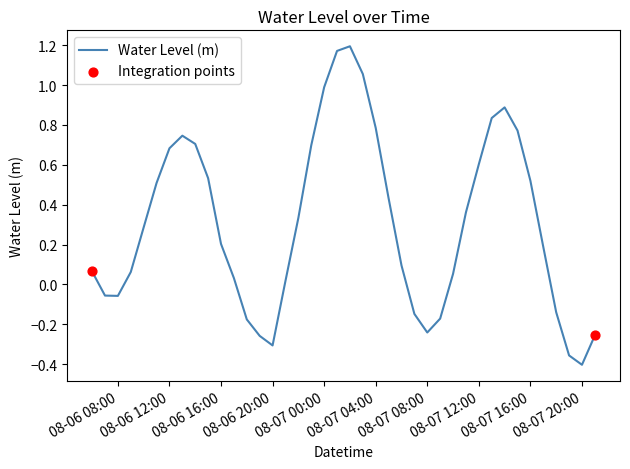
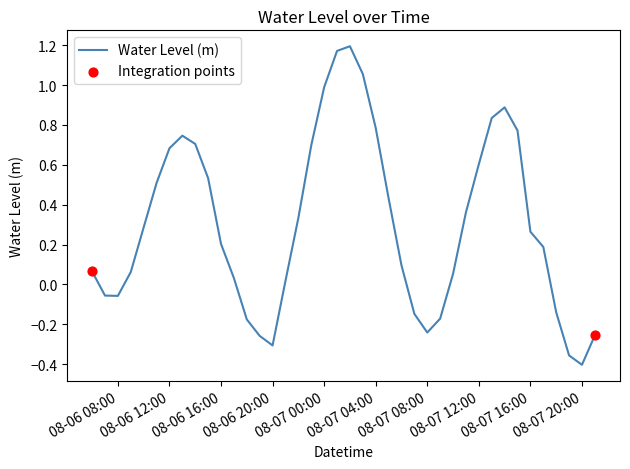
  {
    "Water Level (m)": {
      "08-06 08:00": -0.06,
      "08-06 12:00": 0.68,
      "08-06 16:00": 0.20,
      "08-06 20:00": -0.31,
      "08-07 00:00": 0.99,
      "08-07 04:00": 0.78,
      "08-07 08:00": -0.24,
      "08-07 12:00": 0.60,
-     "08-07 16:00": 0.52,
+     "08-07 16:00": 0.26,
      "08-07 20:00": -0.40
    }
  }
